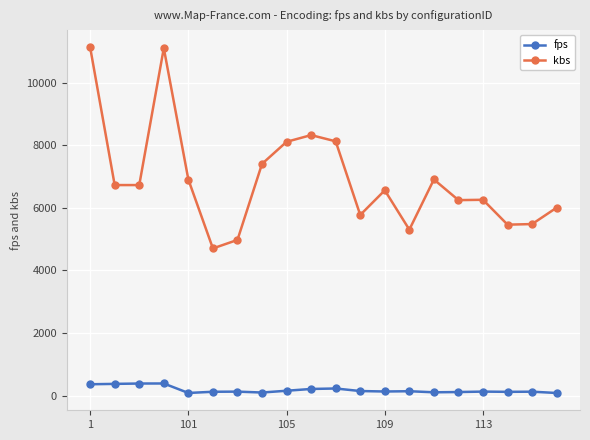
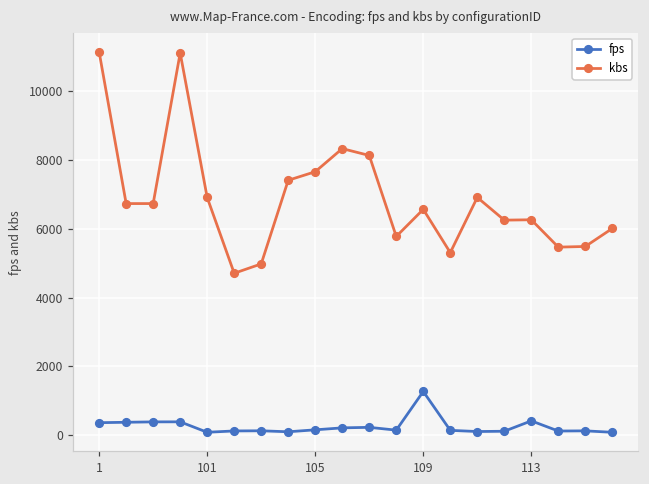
  {
    "fps": {
      "101": 100,
      "105": 200,
-     "109": 100,
-     "113": 100
+     "109": 1300,
+     "113": 400
    },
    "kbs": {
      "101": 6900,
-     "105": 8100,
+     "105": 7700,
      "109": 6600,
      "113": 6300
    }
  }
